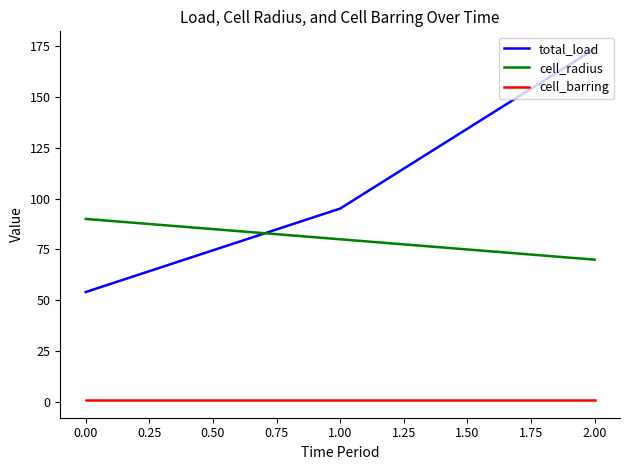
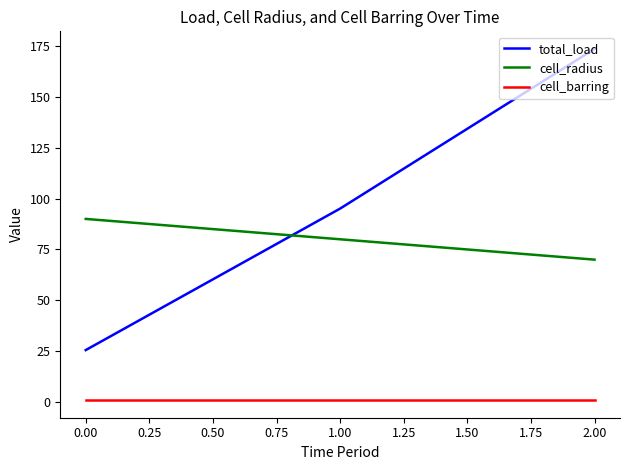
  {
    "total_load": {
-     "0.00": 54,
+     "0.00": 26,
      "1.00": 95
    },
    "cell_radius": {
      "0.00": 90,
      "1.00": 80,
      "2.00": 70
    },
    "cell_barring": {
      "0.00": 1,
      "1.00": 1,
      "2.00": 1
    }
  }
